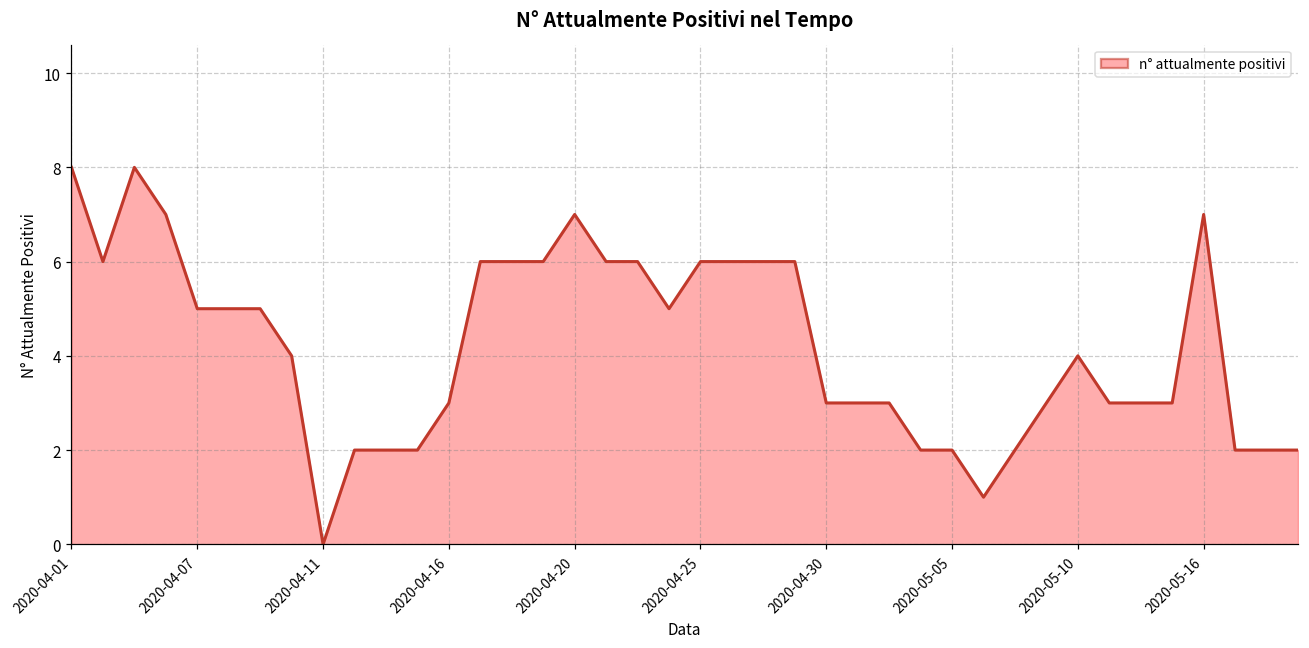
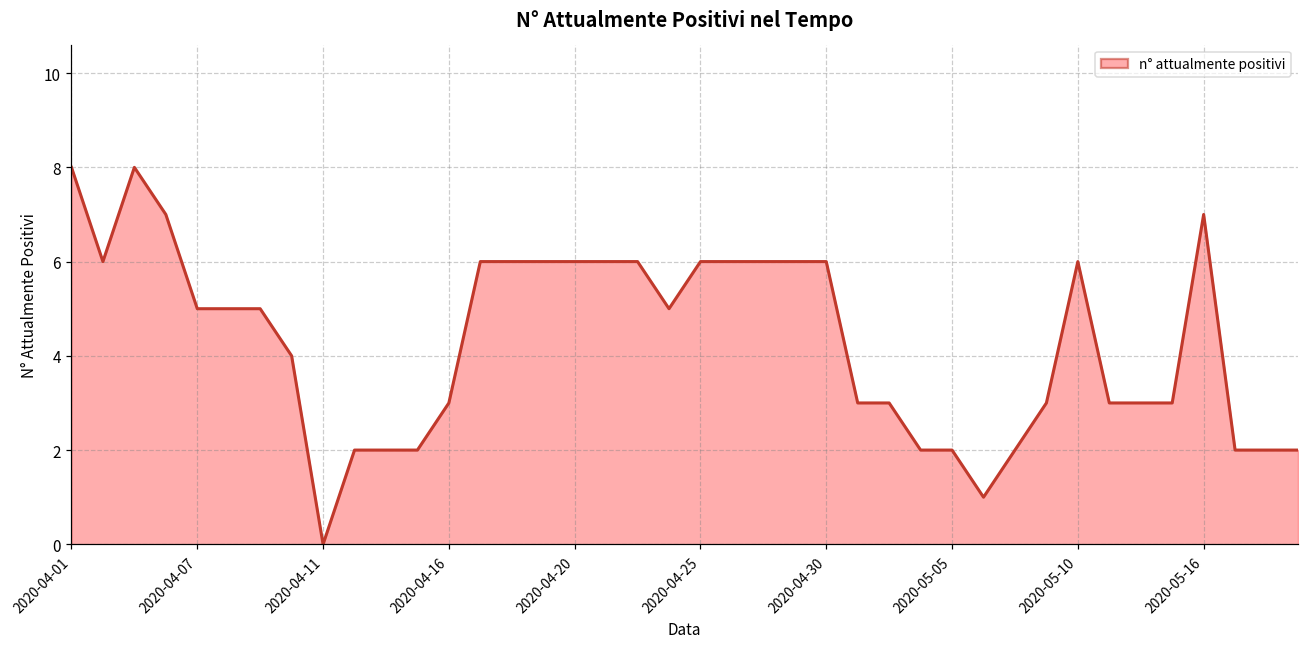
  {
    "2020-04-01": 8,
    "2020-04-07": 5,
    "2020-04-11": 0,
    "2020-04-16": 3,
-   "2020-04-20": 7,
+   "2020-04-20": 6,
    "2020-04-25": 6,
-   "2020-04-30": 3,
+   "2020-04-30": 6,
    "2020-05-05": 2,
-   "2020-05-10": 4,
+   "2020-05-10": 6,
    "2020-05-16": 7
  }
